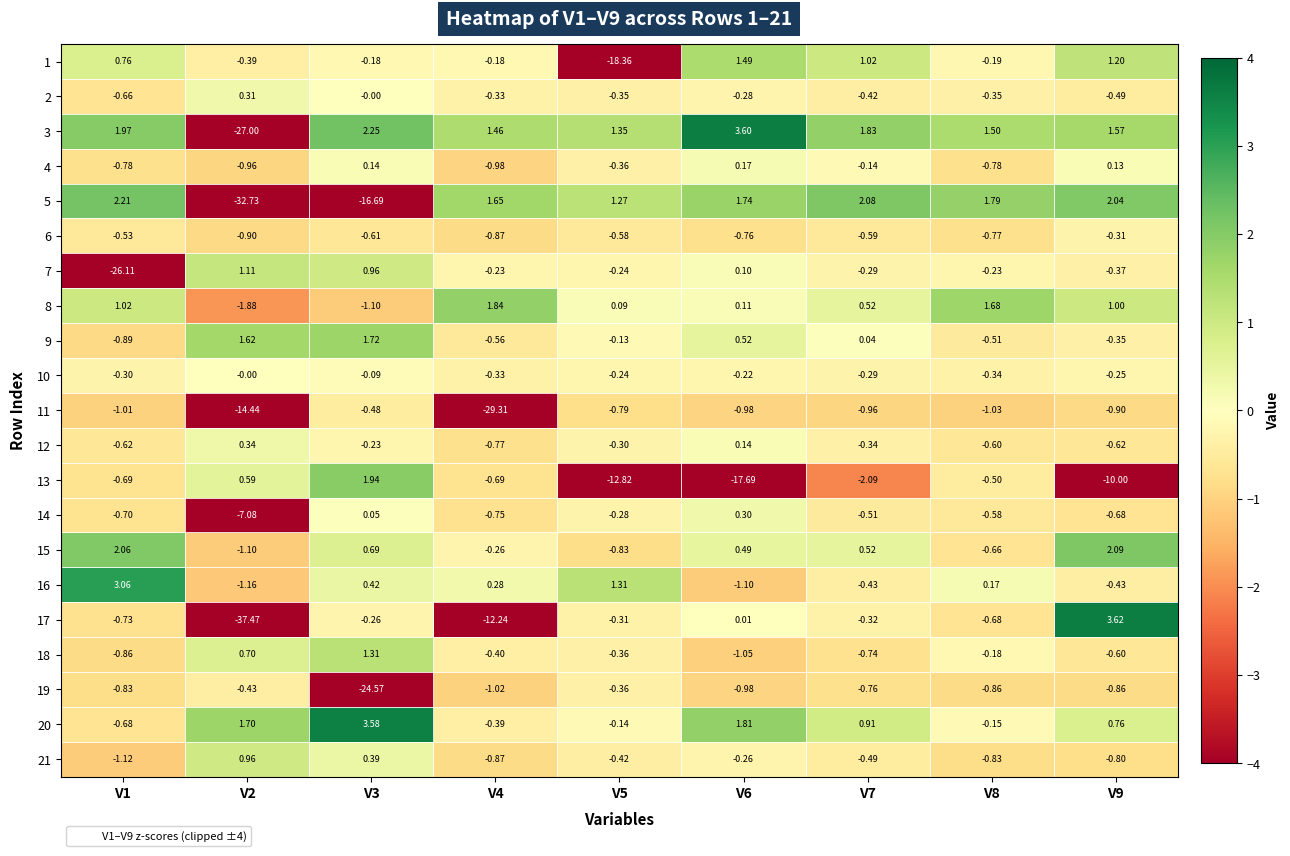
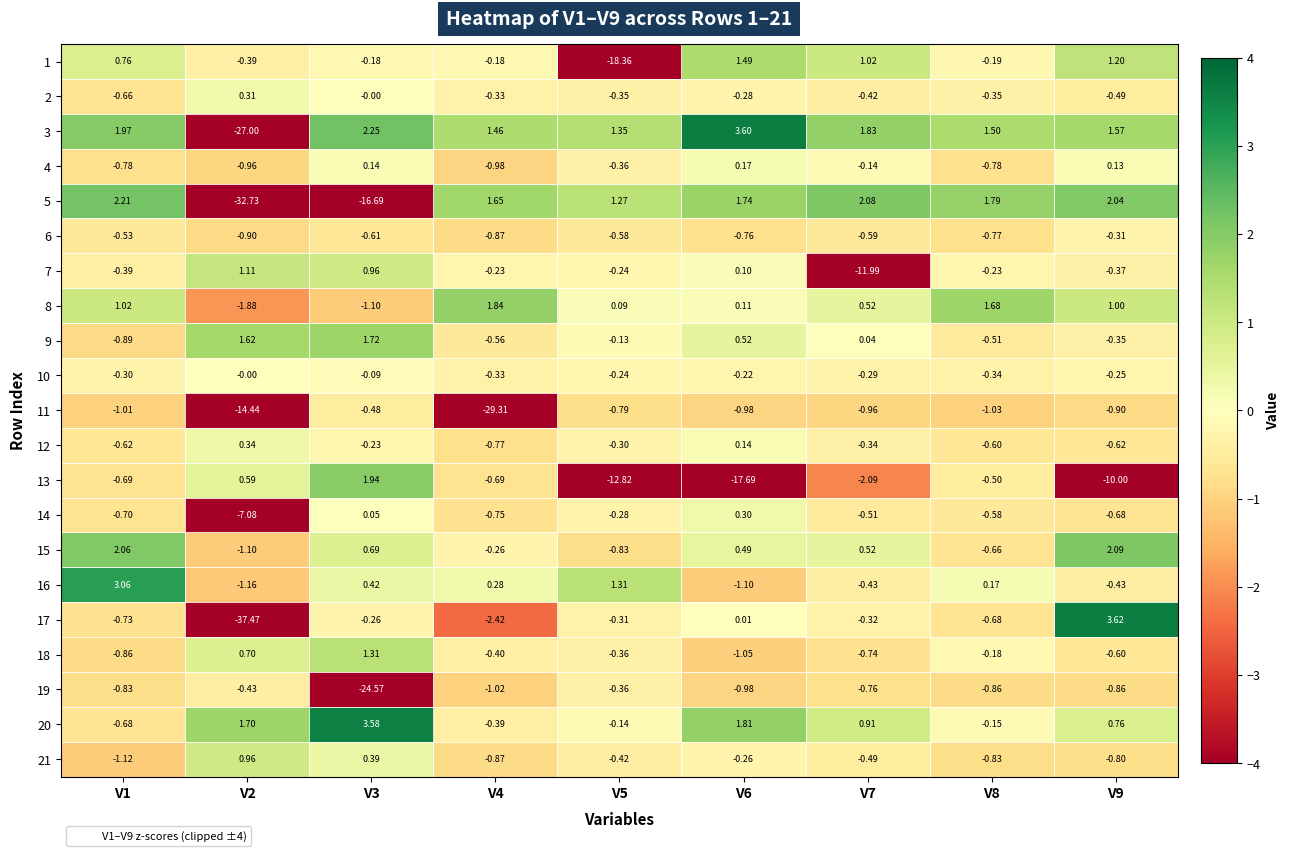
  {
    "1": {
      "V1": 0.76,
      "V2": -0.39,
      "V3": -0.18,
      "V4": -0.18,
      "V5": -18.36,
      "V6": 1.49,
      "V7": 1.02,
      "V8": -0.19,
      "V9": 1.20
    },
    "2": {
      "V1": -0.66,
      "V2": 0.31,
      "V3": -0.00,
      "V4": -0.33,
      "V5": -0.35,
      "V6": -0.28,
      "V7": -0.42,
      "V8": -0.35,
      "V9": -0.49
    },
    "3": {
      "V1": 1.97,
      "V2": -27.00,
      "V3": 2.25,
      "V4": 1.46,
      "V5": 1.35,
      "V6": 3.60,
      "V7": 1.83,
      "V8": 1.50,
      "V9": 1.57
    },
    "4": {
      "V1": -0.78,
      "V2": -0.96,
      "V3": 0.14,
      "V4": -0.98,
      "V5": -0.36,
      "V6": 0.17,
      "V7": -0.14,
      "V8": -0.78,
      "V9": 0.13
    },
    "5": {
      "V1": 2.21,
      "V2": -32.73,
      "V3": -16.69,
      "V4": 1.65,
      "V5": 1.27,
      "V6": 1.74,
      "V7": 2.08,
      "V8": 1.79,
      "V9": 2.04
    },
    "6": {
      "V1": -0.53,
      "V2": -0.90,
      "V3": -0.61,
      "V4": -0.87,
      "V5": -0.58,
      "V6": -0.76,
      "V7": -0.59,
      "V8": -0.77,
      "V9": -0.31
    },
    "7": {
-     "V1": -26.11,
+     "V1": -0.39,
      "V2": 1.11,
      "V3": 0.96,
      "V4": -0.23,
      "V5": -0.24,
      "V6": 0.10,
-     "V7": -0.29,
+     "V7": -11.99,
      "V8": -0.23,
      "V9": -0.37
    },
    "8": {
      "V1": 1.02,
      "V2": -1.88,
      "V3": -1.10,
      "V4": 1.84,
      "V5": 0.09,
      "V6": 0.11,
      "V7": 0.52,
      "V8": 1.68,
      "V9": 1.00
    },
    "9": {
      "V1": -0.89,
      "V2": 1.62,
      "V3": 1.72,
      "V4": -0.56,
      "V5": -0.13,
      "V6": 0.52,
      "V7": 0.04,
      "V8": -0.51,
      "V9": -0.35
    },
    "10": {
      "V1": -0.30,
      "V2": -0.00,
      "V3": -0.09,
      "V4": -0.33,
      "V5": -0.24,
      "V6": -0.22,
      "V7": -0.29,
      "V8": -0.34,
      "V9": -0.25
    },
    "11": {
      "V1": -1.01,
      "V2": -14.44,
      "V3": -0.48,
      "V4": -29.31,
      "V5": -0.79,
      "V6": -0.98,
      "V7": -0.96,
      "V8": -1.03,
      "V9": -0.90
    },
    "12": {
      "V1": -0.62,
      "V2": 0.34,
      "V3": -0.23,
      "V4": -0.77,
      "V5": -0.30,
      "V6": 0.14,
      "V7": -0.34,
      "V8": -0.60,
      "V9": -0.62
    },
    "13": {
      "V1": -0.69,
      "V2": 0.59,
      "V3": 1.94,
      "V4": -0.69,
      "V5": -12.82,
      "V6": -17.69,
      "V7": -2.09,
      "V8": -0.50,
      "V9": -10.00
    },
    "14": {
      "V1": -0.70,
      "V2": -7.08,
      "V3": 0.05,
      "V4": -0.75,
      "V5": -0.28,
      "V6": 0.30,
      "V7": -0.51,
      "V8": -0.58,
      "V9": -0.68
    },
    "15": {
      "V1": 2.06,
      "V2": -1.10,
      "V3": 0.69,
      "V4": -0.26,
      "V5": -0.83,
      "V6": 0.49,
      "V7": 0.52,
      "V8": -0.66,
      "V9": 2.09
    },
    "16": {
      "V1": 3.06,
      "V2": -1.16,
      "V3": 0.42,
      "V4": 0.28,
      "V5": 1.31,
      "V6": -1.10,
      "V7": -0.43,
      "V8": 0.17,
      "V9": -0.43
    },
    "17": {
      "V1": -0.73,
      "V2": -37.47,
      "V3": -0.26,
-     "V4": -12.24,
+     "V4": -2.42,
      "V5": -0.31,
      "V6": 0.01,
      "V7": -0.32,
      "V8": -0.68,
      "V9": 3.62
    },
    "18": {
      "V1": -0.86,
      "V2": 0.70,
      "V3": 1.31,
      "V4": -0.40,
      "V5": -0.36,
      "V6": -1.05,
      "V7": -0.74,
      "V8": -0.18,
      "V9": -0.60
    },
    "19": {
      "V1": -0.83,
      "V2": -0.43,
      "V3": -24.57,
      "V4": -1.02,
      "V5": -0.36,
      "V6": -0.98,
      "V7": -0.76,
      "V8": -0.86,
      "V9": -0.86
    },
    "20": {
      "V1": -0.68,
      "V2": 1.70,
      "V3": 3.58,
      "V4": -0.39,
      "V5": -0.14,
      "V6": 1.81,
      "V7": 0.91,
      "V8": -0.15,
      "V9": 0.76
    },
    "21": {
      "V1": -1.12,
      "V2": 0.96,
      "V3": 0.39,
      "V4": -0.87,
      "V5": -0.42,
      "V6": -0.26,
      "V7": -0.49,
      "V8": -0.83,
      "V9": -0.80
    }
  }
